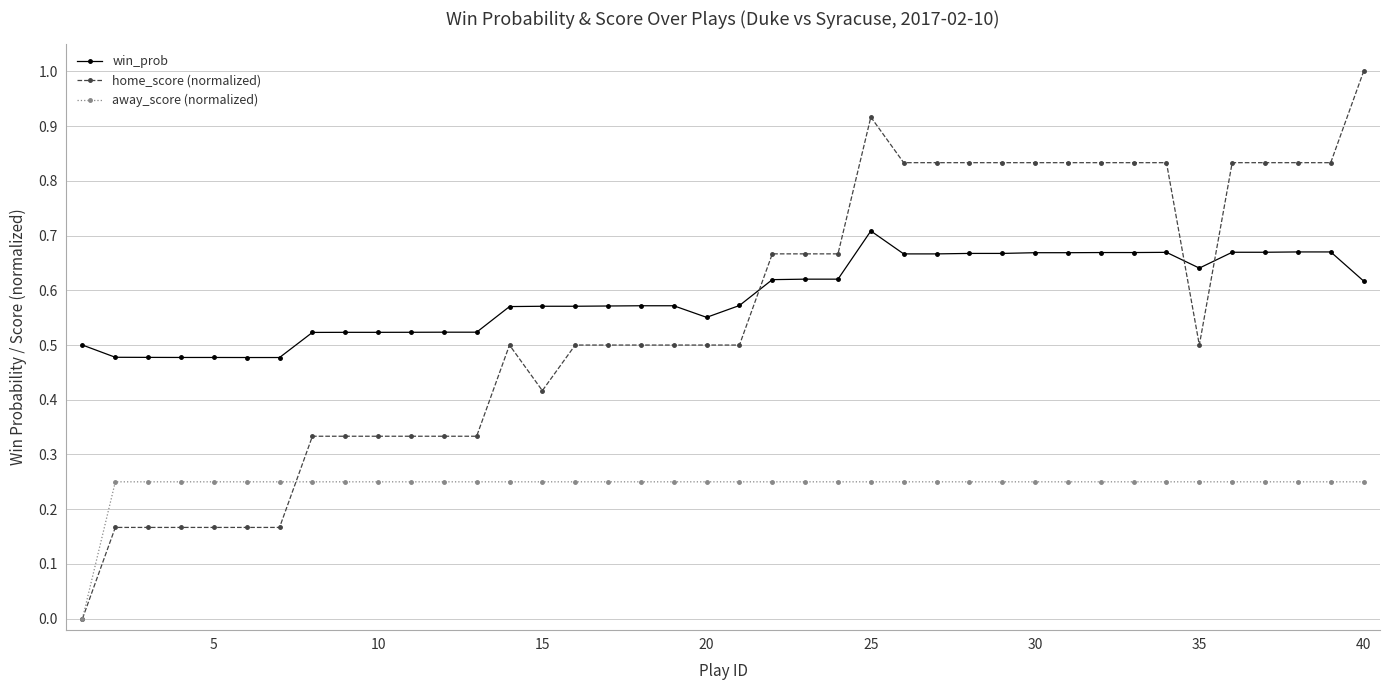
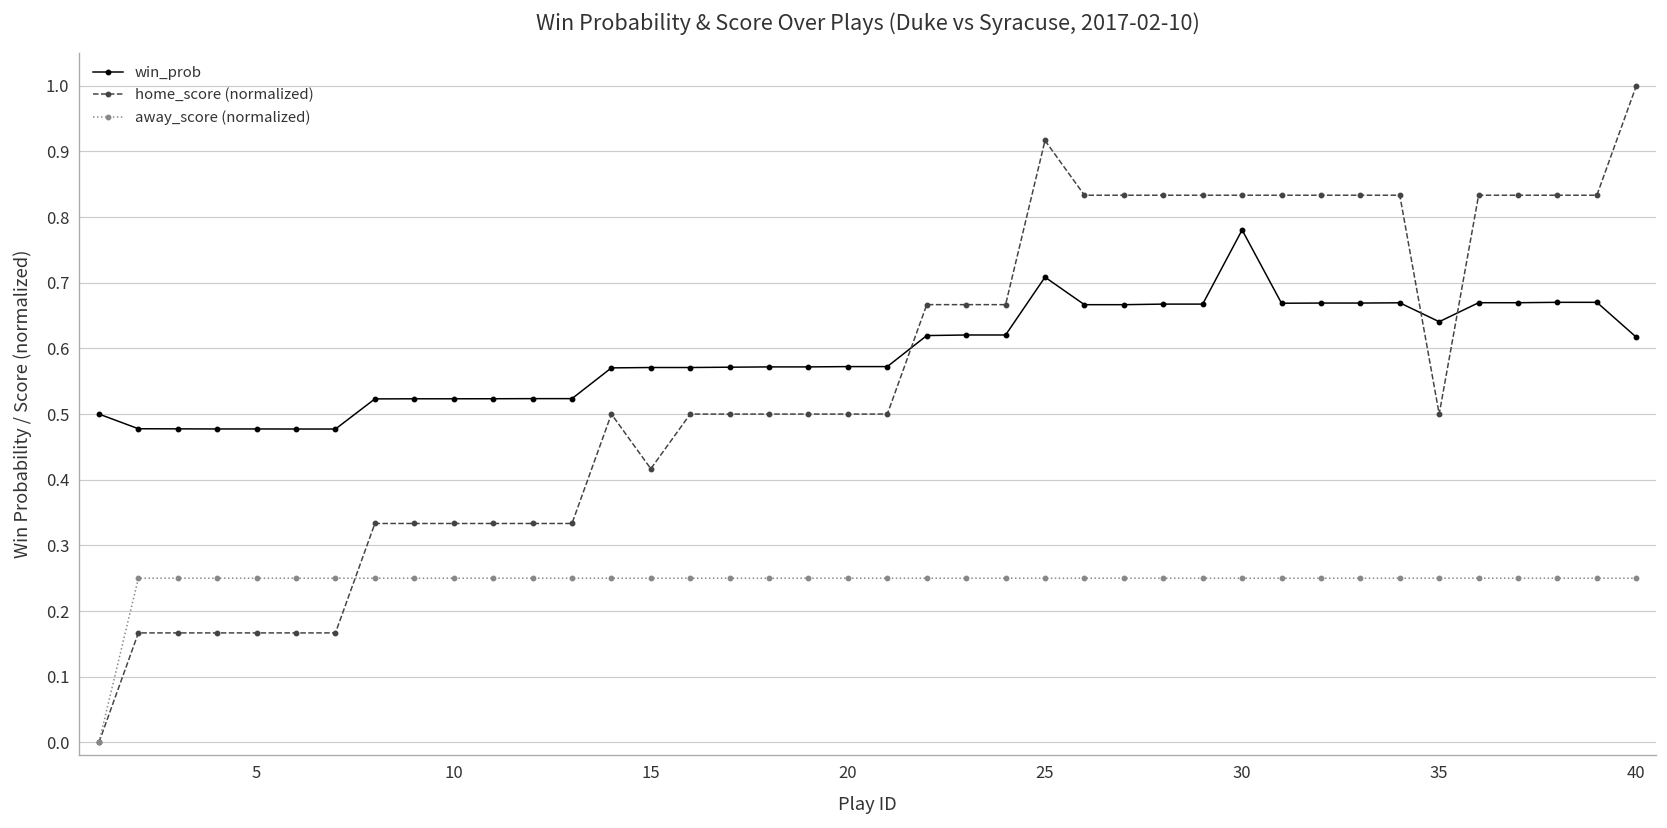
  {
    "win_prob": {
      "5": 0.48,
      "10": 0.52,
      "15": 0.57,
-     "20": 0.55,
+     "20": 0.57,
      "25": 0.71,
-     "30": 0.67,
+     "30": 0.78,
      "35": 0.64,
      "40": 0.62
    },
    "home_score (normalized)": {
      "5": 0.17,
      "10": 0.33,
      "15": 0.42,
      "20": 0.50,
      "25": 0.92,
      "30": 0.83,
      "35": 0.50,
      "40": 1.00
    },
    "away_score (normalized)": {
      "5": 0.25,
      "10": 0.25,
      "15": 0.25,
      "20": 0.25,
      "25": 0.25,
      "30": 0.25,
      "35": 0.25,
      "40": 0.25
    }
  }
